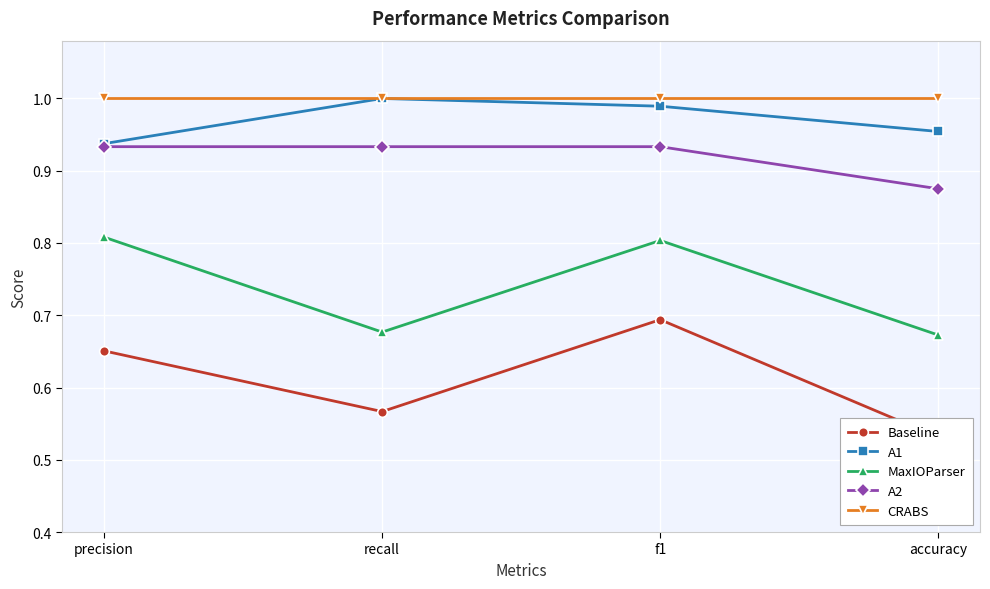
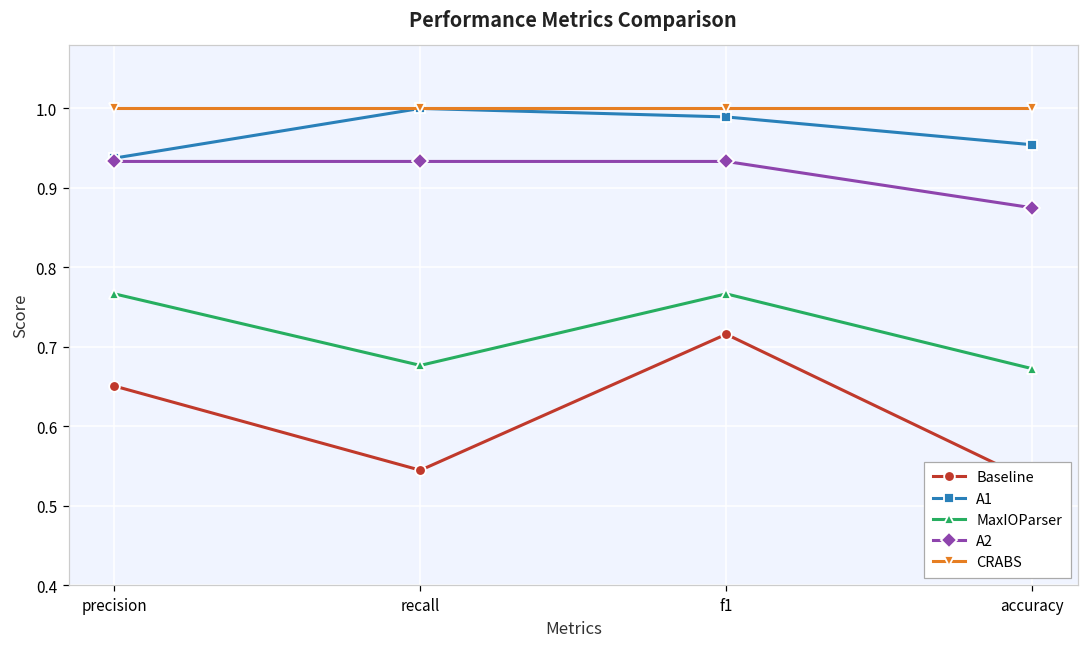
  {
    "Baseline": {
      "precision": 0.65,
-     "recall": 0.57,
-     "f1": 0.69
+     "recall": 0.54,
+     "f1": 0.72
    },
    "A1": {
      "precision": 0.94,
      "f1": 0.99,
      "accuracy": 0.95
    },
    "MaxIOParser": {
-     "precision": 0.81,
+     "precision": 0.77,
      "recall": 0.68,
-     "f1": 0.80,
+     "f1": 0.77,
      "accuracy": 0.67
    },
    "A2": {
      "precision": 0.93,
      "recall": 0.93,
      "f1": 0.93,
      "accuracy": 0.88
    },
    "CRABS": {
      "precision": 1.00,
      "f1": 1.00,
      "accuracy": 1.00
    }
  }
